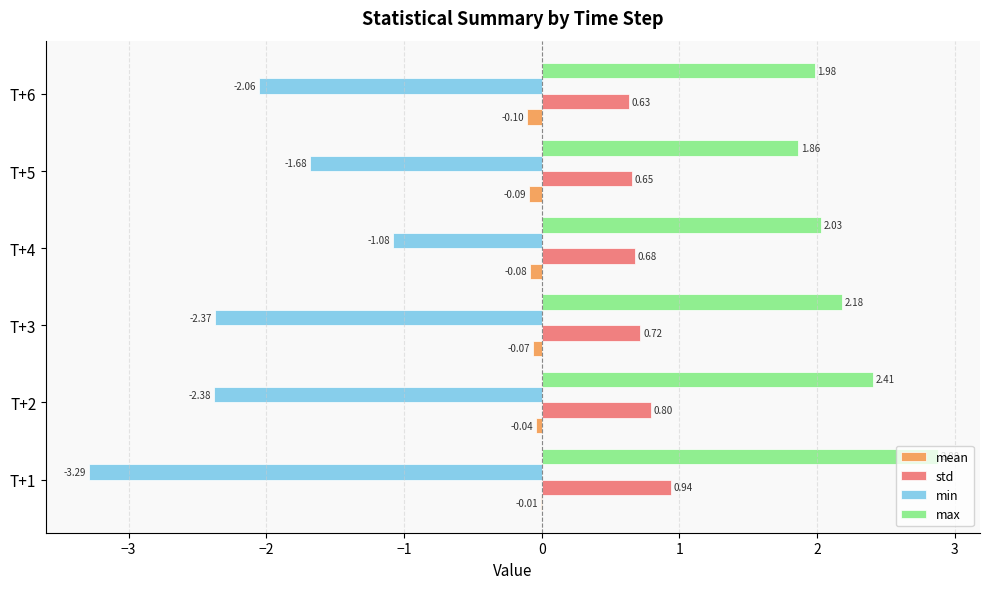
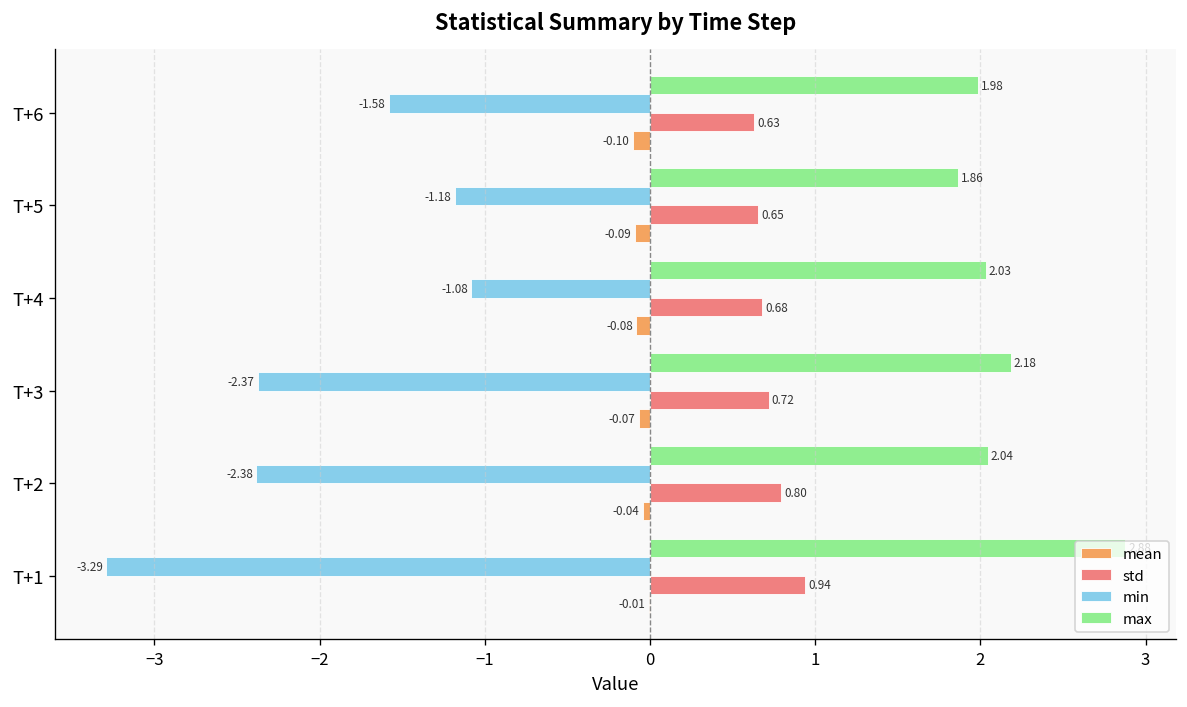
  {
    "min": {
-     "T+6": -2.06,
-     "T+5": -1.68,
+     "T+6": -1.58,
+     "T+5": -1.18,
      "T+4": -1.08,
      "T+3": -2.37,
      "T+2": -2.38,
      "T+1": -3.29
    },
    "max": {
      "T+6": 1.98,
      "T+5": 1.86,
      "T+4": 2.03,
      "T+3": 2.18,
-     "T+2": 2.41
+     "T+2": 2.04
    }
  }
